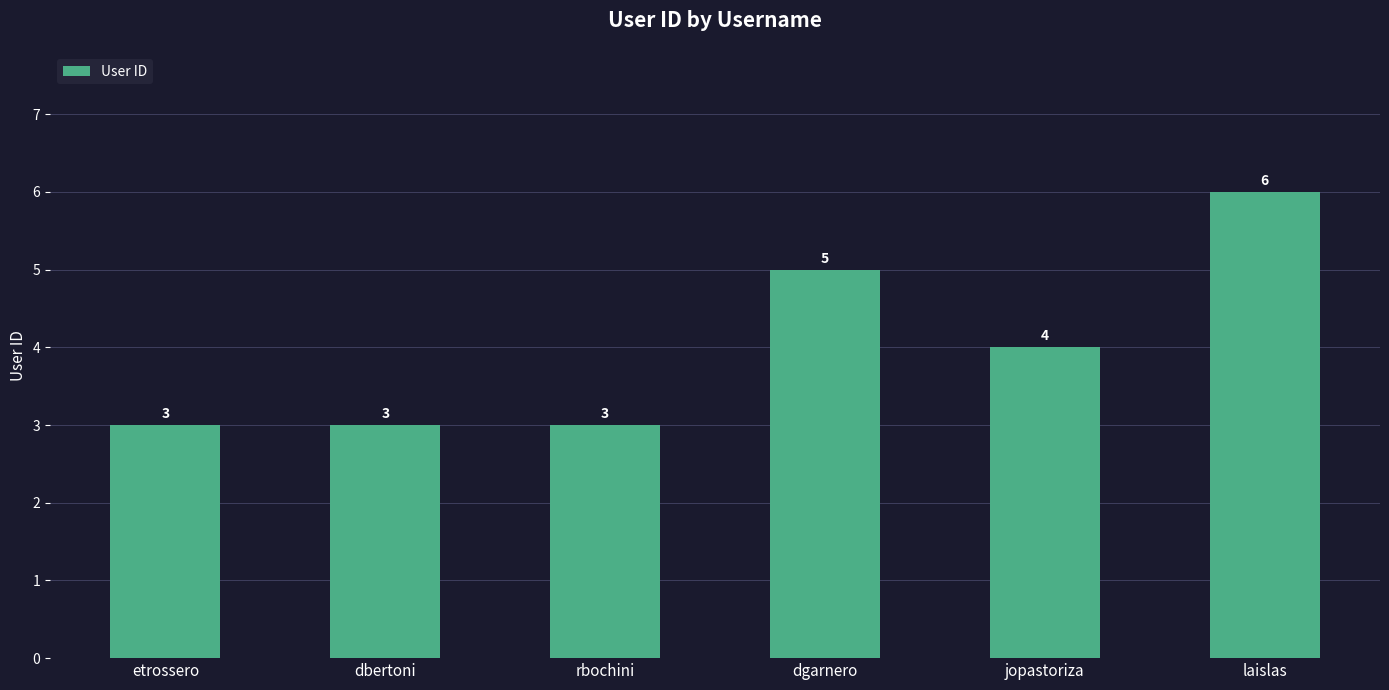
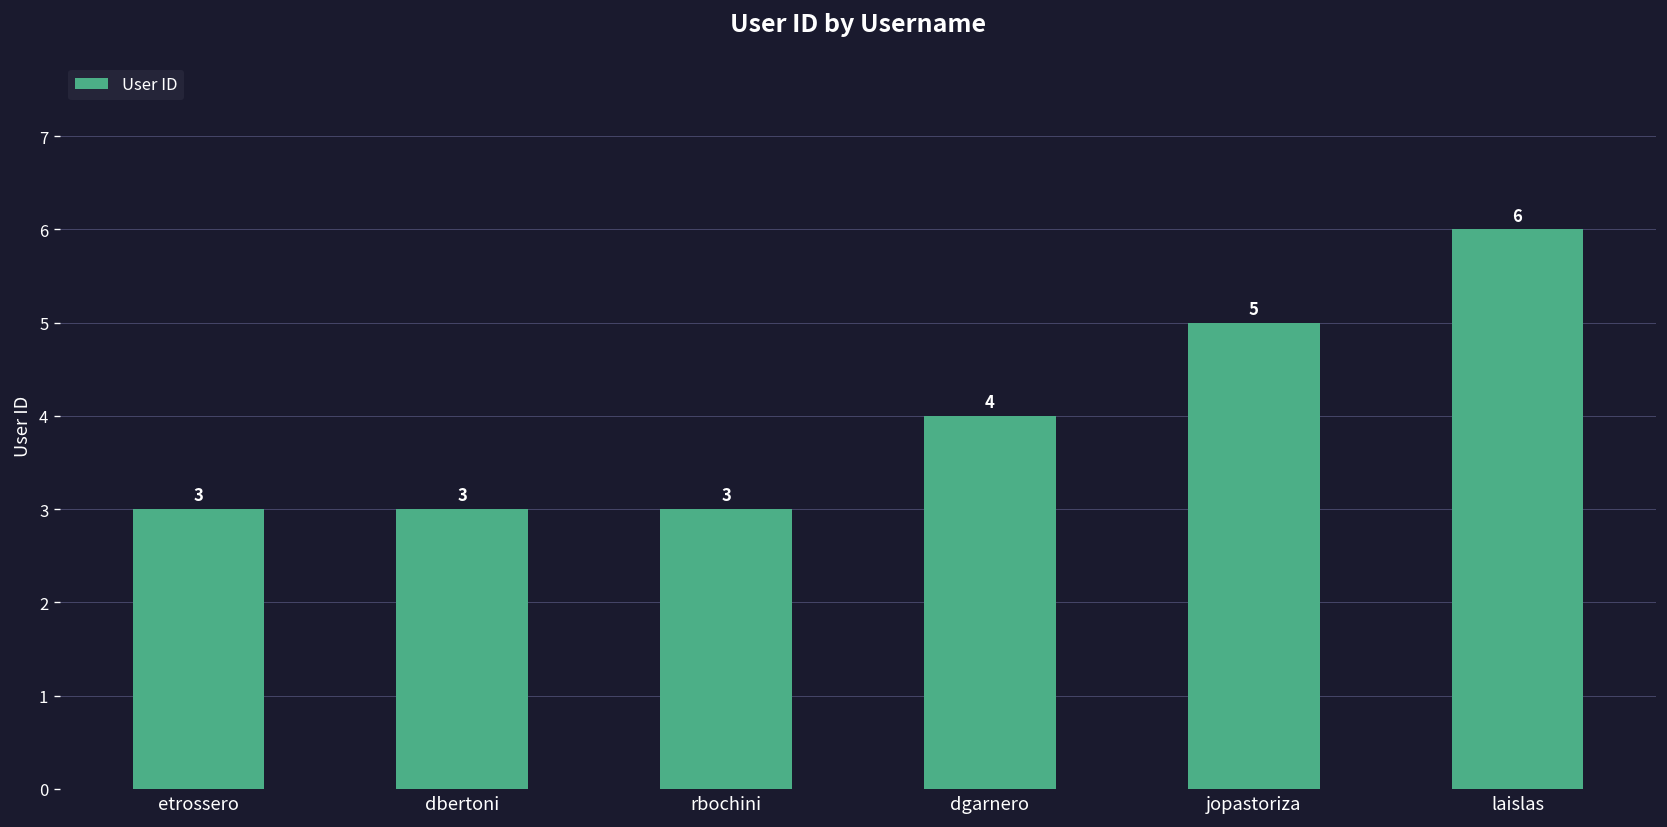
  {
    "etrossero": 3,
    "dbertoni": 3,
    "rbochini": 3,
-   "dgarnero": 5,
-   "jopastoriza": 4,
+   "dgarnero": 4,
+   "jopastoriza": 5,
    "laislas": 6
  }
